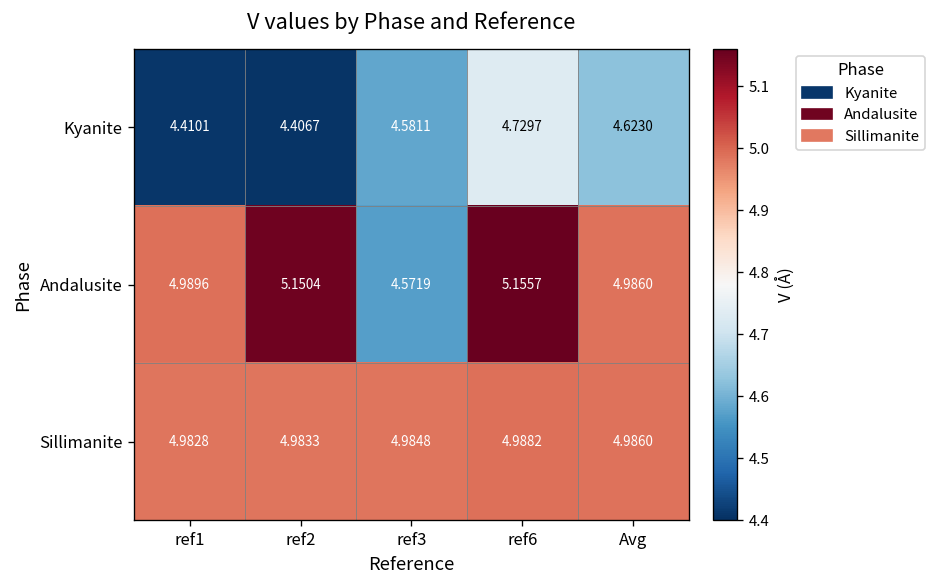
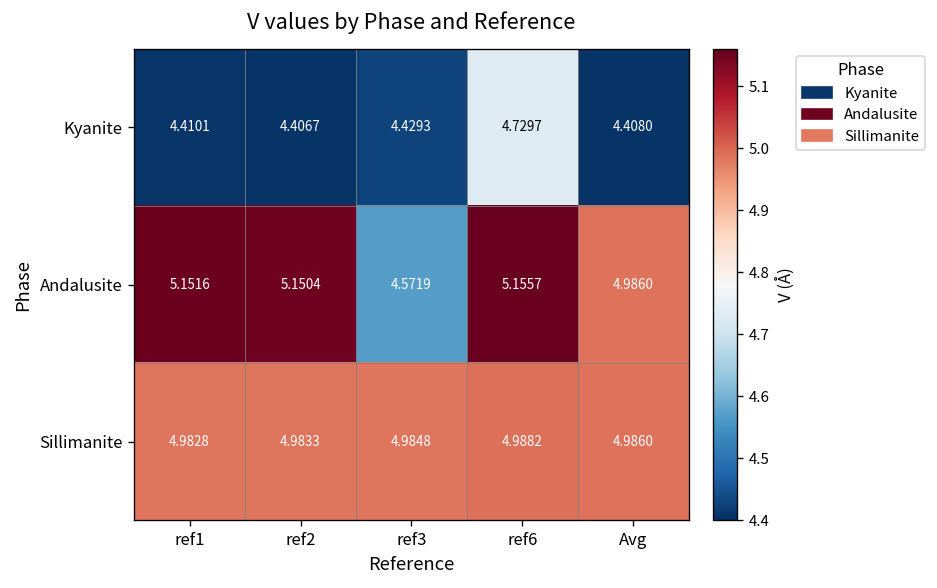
  {
    "Kyanite": {
      "ref1": 4.4101,
      "ref2": 4.4067,
-     "ref3": 4.5811,
+     "ref3": 4.4293,
      "ref6": 4.7297,
-     "Avg": 4.6230
+     "Avg": 4.4080
    },
    "Andalusite": {
-     "ref1": 4.9896,
+     "ref1": 5.1516,
      "ref2": 5.1504,
      "ref3": 4.5719,
      "ref6": 5.1557,
      "Avg": 4.9860
    },
    "Sillimanite": {
      "ref1": 4.9828,
      "ref2": 4.9833,
      "ref3": 4.9848,
      "ref6": 4.9882,
      "Avg": 4.9860
    }
  }
